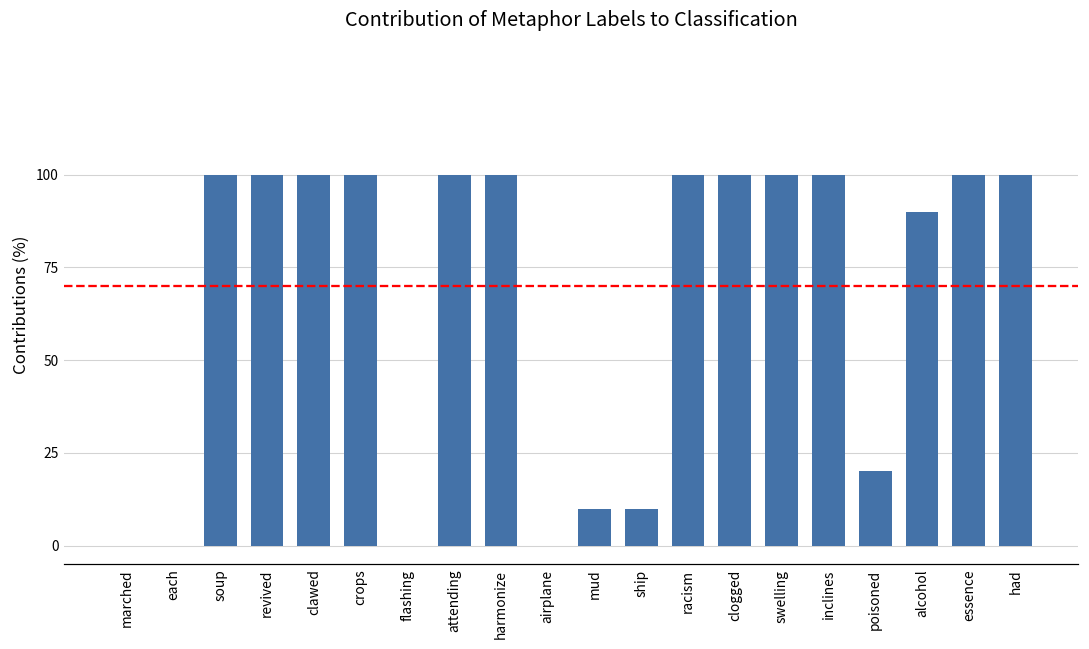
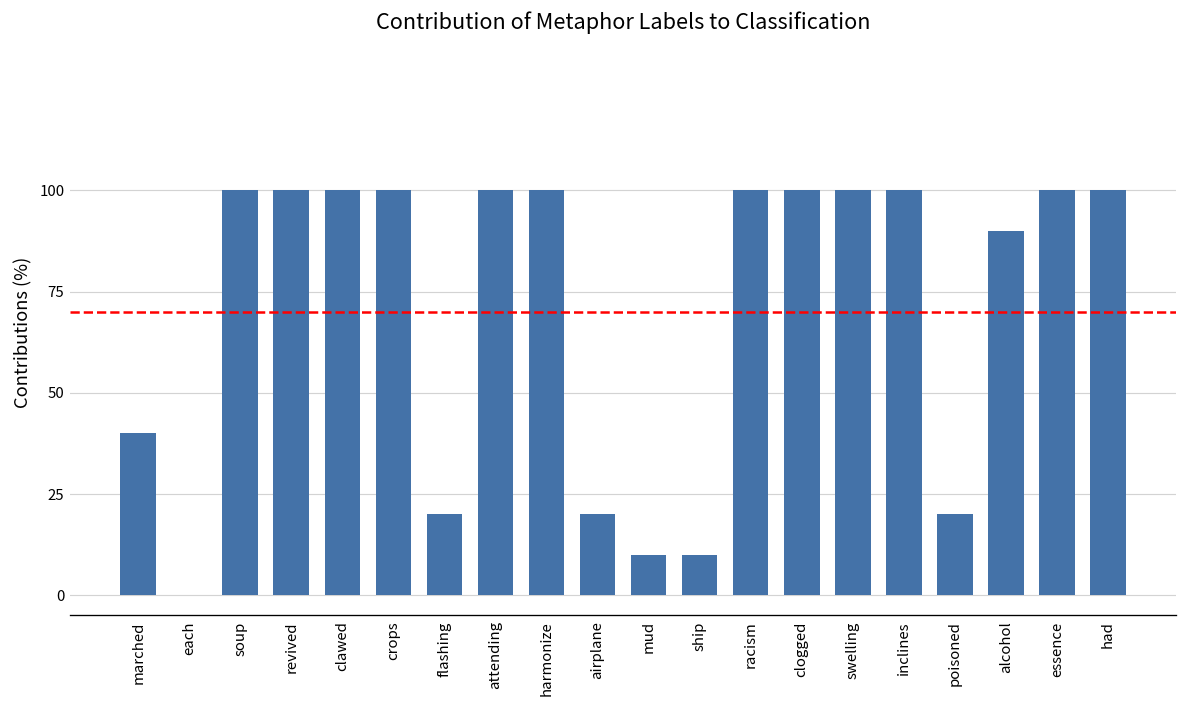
  {
-   "marched": 0,
+   "marched": 40,
    "each": 0,
    "soup": 100,
    "revived": 100,
    "clawed": 100,
    "crops": 100,
-   "flashing": 0,
+   "flashing": 20,
    "attending": 100,
    "harmonize": 100,
-   "airplane": 0,
+   "airplane": 20,
    "mud": 10,
    "ship": 10,
    "racism": 100,
    "clogged": 100,
    "swelling": 100,
    "inclines": 100,
    "poisoned": 20,
    "alcohol": 90,
    "essence": 100,
    "had": 100
  }
